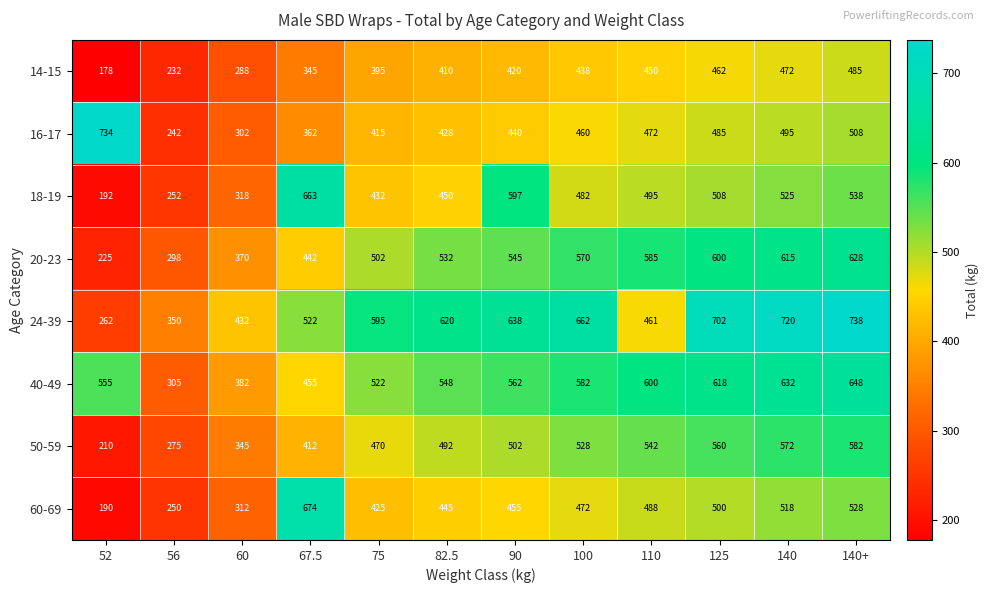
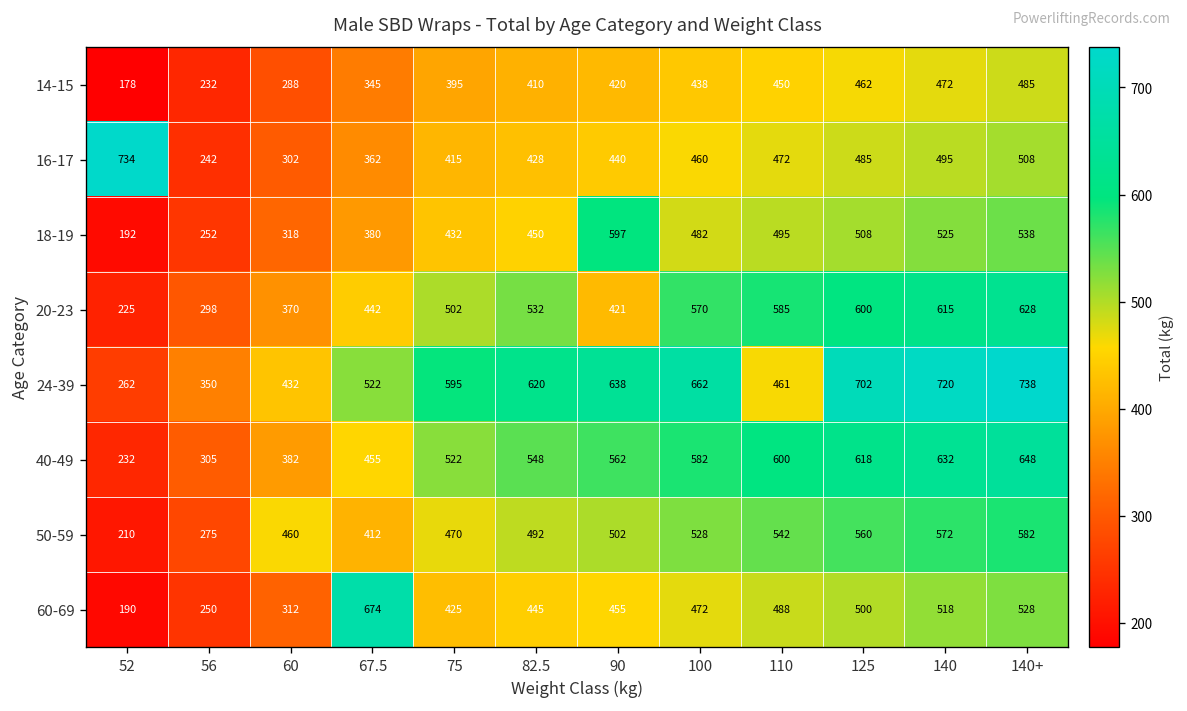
  {
    "14-15": {
      "52": 178,
      "56": 232,
      "60": 288,
      "67.5": 345,
      "75": 395,
      "82.5": 410,
      "90": 420,
      "100": 438,
      "110": 450,
      "125": 462,
      "140": 472,
      "140+": 485
    },
    "16-17": {
      "52": 734,
      "56": 242,
      "60": 302,
      "67.5": 362,
      "75": 415,
      "82.5": 428,
      "90": 440,
      "100": 460,
      "110": 472,
      "125": 485,
      "140": 495,
      "140+": 508
    },
    "18-19": {
      "52": 192,
      "56": 252,
      "60": 318,
-     "67.5": 663,
+     "67.5": 380,
      "75": 432,
      "82.5": 450,
      "90": 597,
      "100": 482,
      "110": 495,
      "125": 508,
      "140": 525,
      "140+": 538
    },
    "20-23": {
      "52": 225,
      "56": 298,
      "60": 370,
      "67.5": 442,
      "75": 502,
      "82.5": 532,
-     "90": 545,
+     "90": 421,
      "100": 570,
      "110": 585,
      "125": 600,
      "140": 615,
      "140+": 628
    },
    "24-39": {
      "52": 262,
      "56": 350,
      "60": 432,
      "67.5": 522,
      "75": 595,
      "82.5": 620,
      "90": 638,
      "100": 662,
      "110": 461,
      "125": 702,
      "140": 720,
      "140+": 738
    },
    "40-49": {
-     "52": 555,
+     "52": 232,
      "56": 305,
      "60": 382,
      "67.5": 455,
      "75": 522,
      "82.5": 548,
      "90": 562,
      "100": 582,
      "110": 600,
      "125": 618,
      "140": 632,
      "140+": 648
    },
    "50-59": {
      "52": 210,
      "56": 275,
-     "60": 345,
+     "60": 460,
      "67.5": 412,
      "75": 470,
      "82.5": 492,
      "90": 502,
      "100": 528,
      "110": 542,
      "125": 560,
      "140": 572,
      "140+": 582
    },
    "60-69": {
      "52": 190,
      "56": 250,
      "60": 312,
      "67.5": 674,
      "75": 425,
      "82.5": 445,
      "90": 455,
      "100": 472,
      "110": 488,
      "125": 500,
      "140": 518,
      "140+": 528
    }
  }
